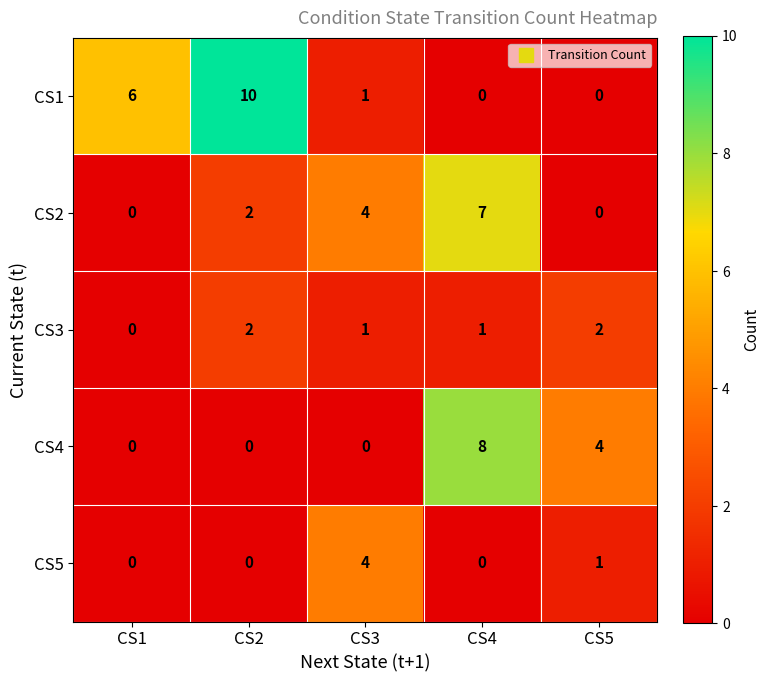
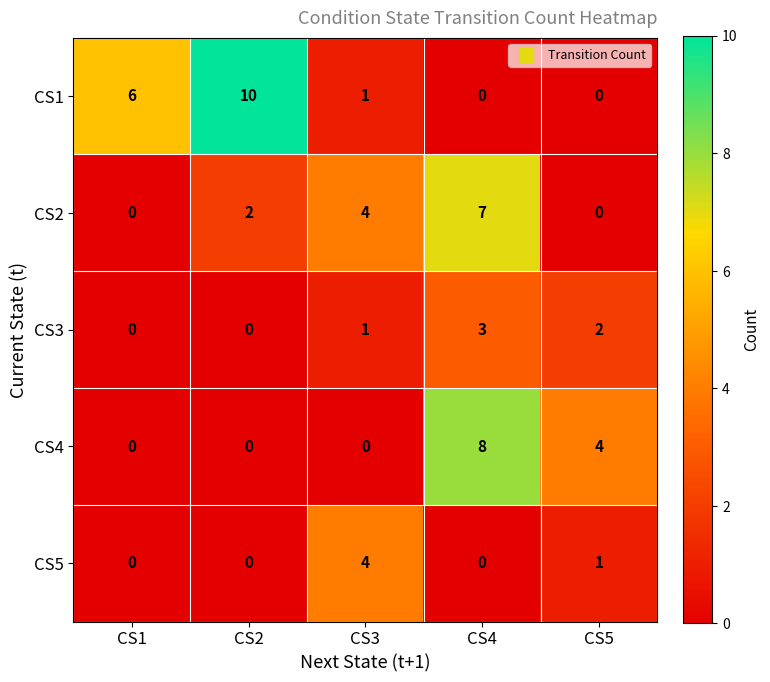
  {
    "CS1": {
      "CS1": 6,
      "CS2": 10,
      "CS3": 1,
      "CS4": 0,
      "CS5": 0
    },
    "CS2": {
      "CS1": 0,
      "CS2": 2,
      "CS3": 4,
      "CS4": 7,
      "CS5": 0
    },
    "CS3": {
      "CS1": 0,
-     "CS2": 2,
+     "CS2": 0,
      "CS3": 1,
-     "CS4": 1,
+     "CS4": 3,
      "CS5": 2
    },
    "CS4": {
      "CS1": 0,
      "CS2": 0,
      "CS3": 0,
      "CS4": 8,
      "CS5": 4
    },
    "CS5": {
      "CS1": 0,
      "CS2": 0,
      "CS3": 4,
      "CS4": 0,
      "CS5": 1
    }
  }
